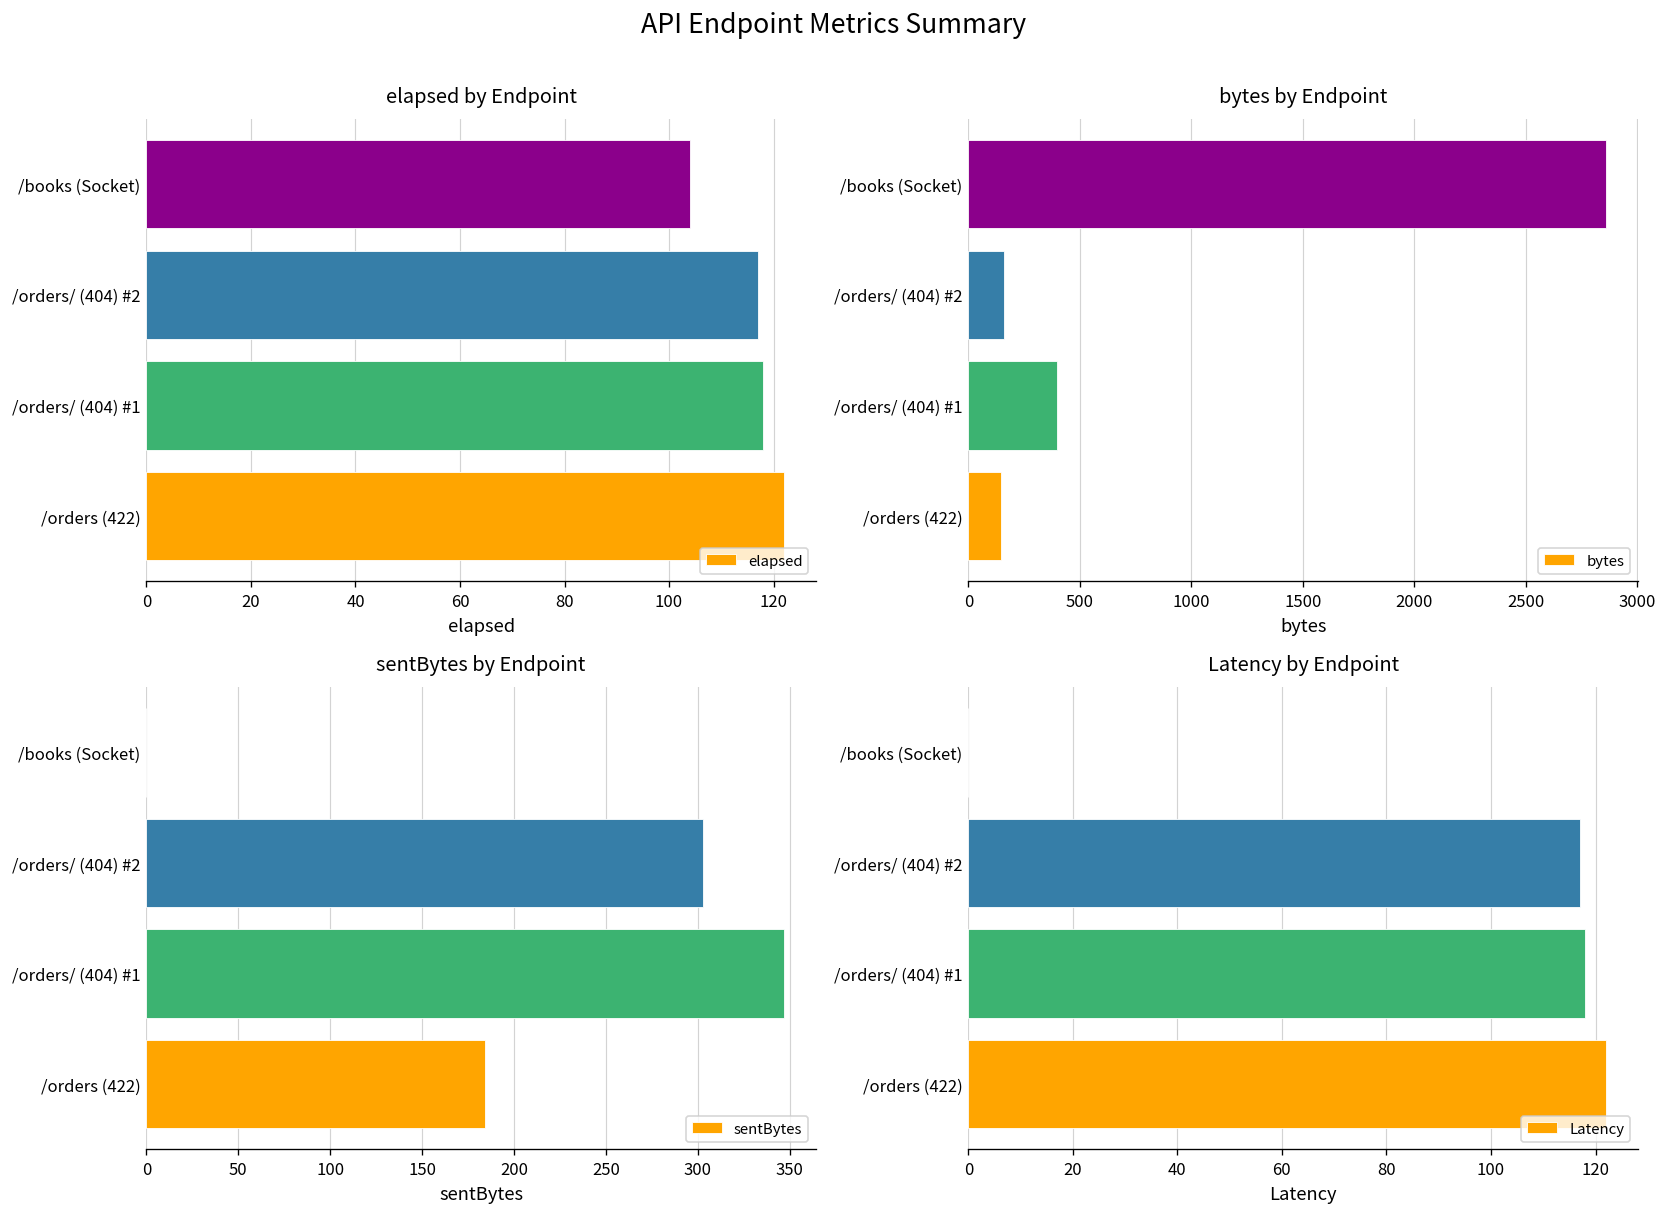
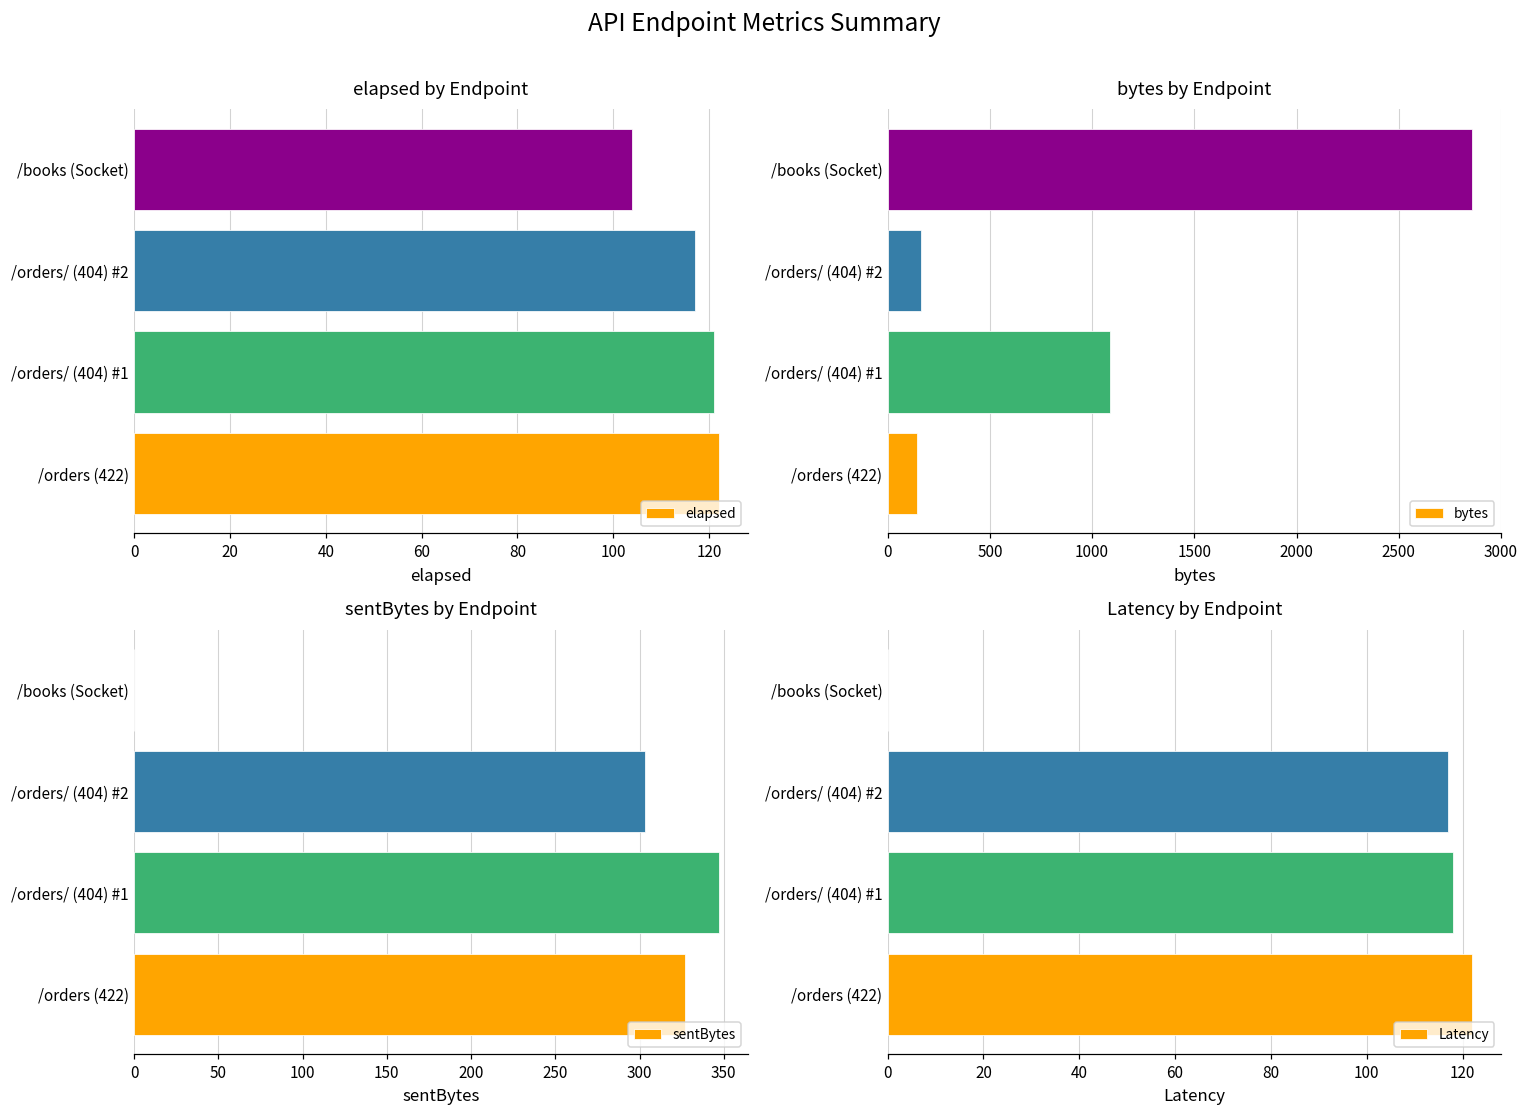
  {
    "elapsed by Endpoint": {
      "/books (Socket)": 104,
      "/orders/ (404) #2": 117,
-     "/orders/ (404) #1": 118,
+     "/orders/ (404) #1": 121,
      "/orders (422)": 122
    },
    "bytes by Endpoint": {
      "/books (Socket)": 2860,
      "/orders/ (404) #2": 160,
-     "/orders/ (404) #1": 400,
+     "/orders/ (404) #1": 1090,
      "/orders (422)": 150
    },
    "sentBytes by Endpoint": {
      "/books (Socket)": 0,
      "/orders/ (404) #2": 303,
      "/orders/ (404) #1": 347,
-     "/orders (422)": 184
+     "/orders (422)": 327
    },
    "Latency by Endpoint": {
      "/books (Socket)": 0,
      "/orders/ (404) #2": 117,
      "/orders/ (404) #1": 118,
      "/orders (422)": 122
    }
  }
